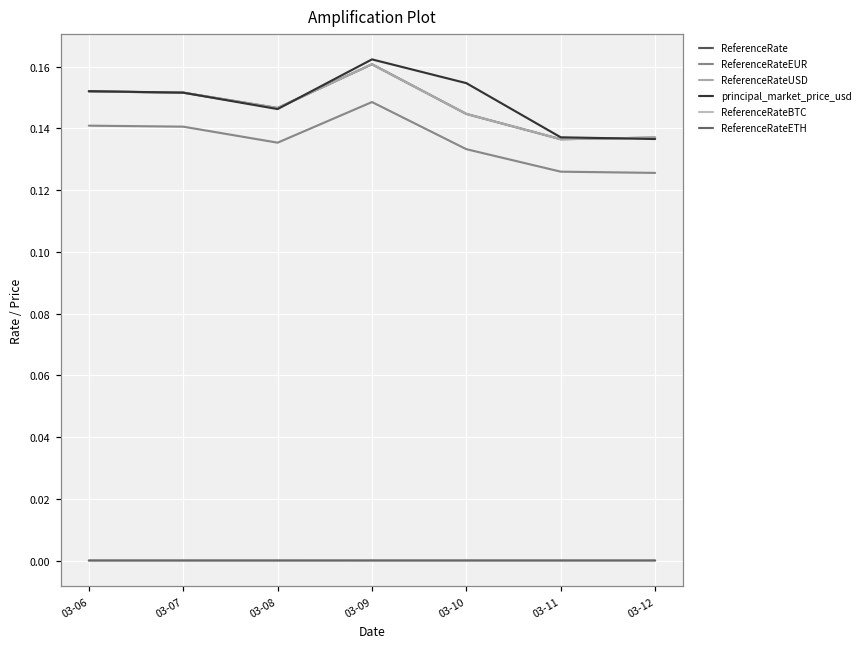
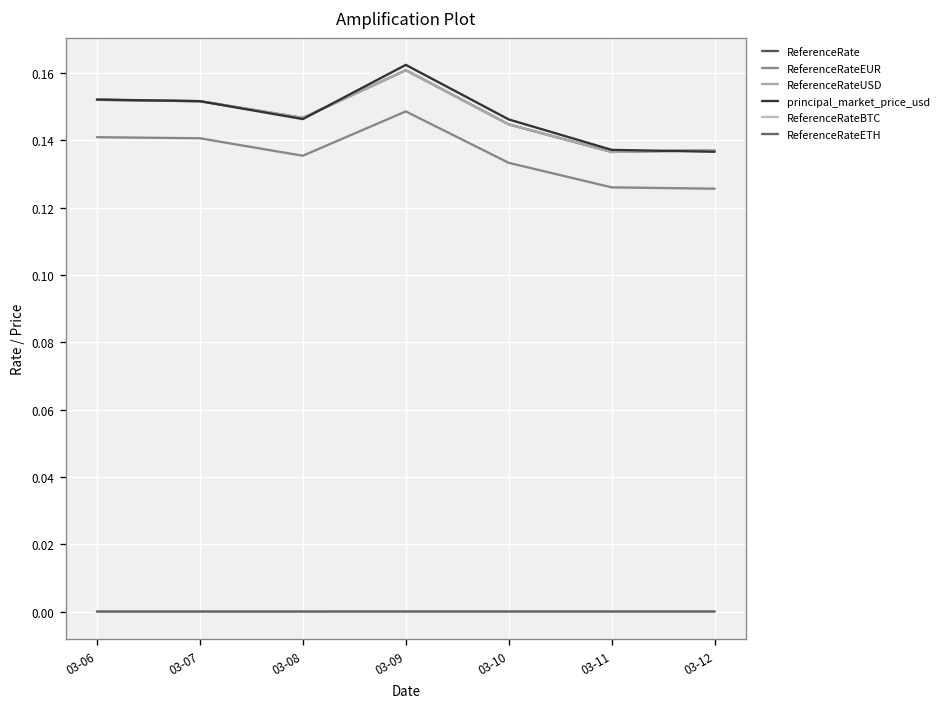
  {
    "principal_market_price_usd": {
      "03-09": 0.162,
-     "03-10": 0.155
+     "03-10": 0.146
    }
  }
